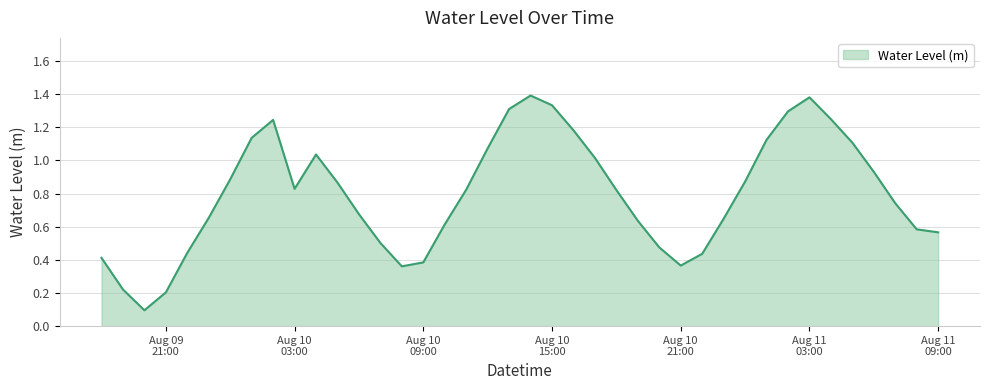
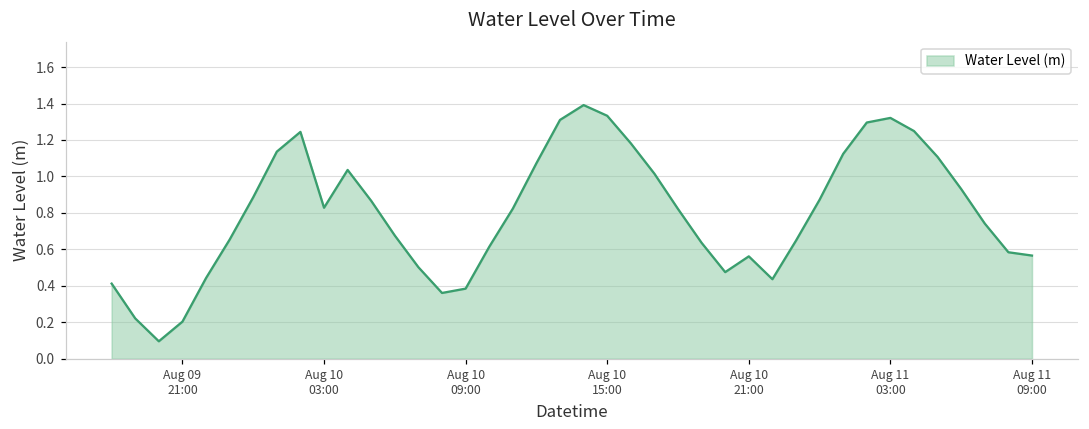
  {
    "Aug 09 21:00": 0.20,
    "Aug 10 03:00": 0.83,
    "Aug 10 09:00": 0.38,
    "Aug 10 15:00": 1.33,
-   "Aug 10 21:00": 0.37,
-   "Aug 11 03:00": 1.38,
+   "Aug 10 21:00": 0.56,
+   "Aug 11 03:00": 1.32,
    "Aug 11 09:00": 0.57
  }
